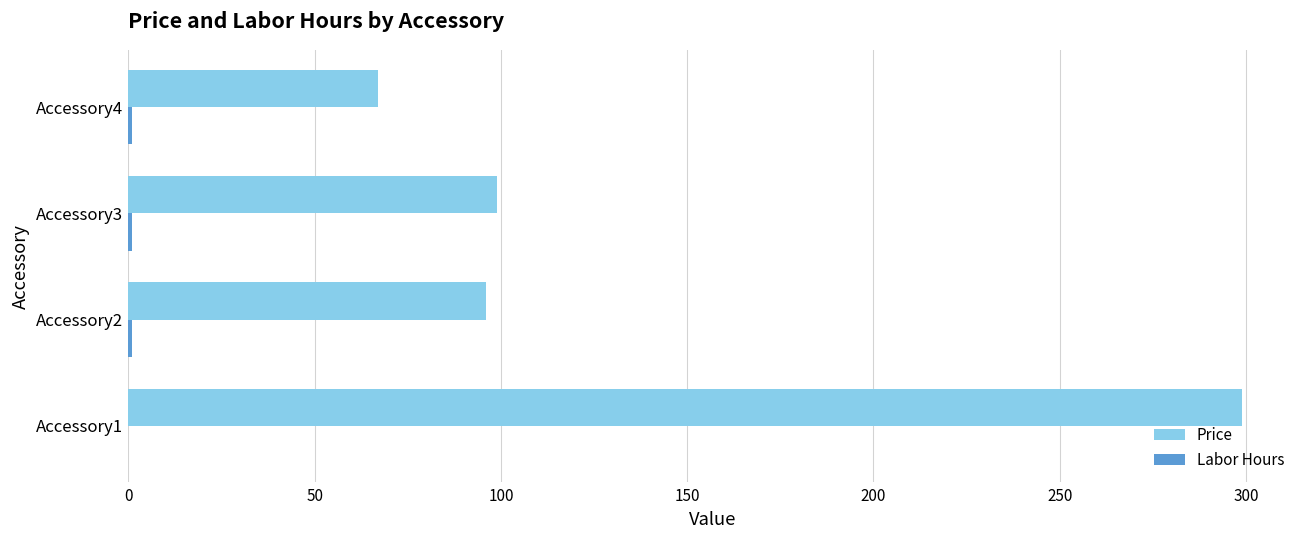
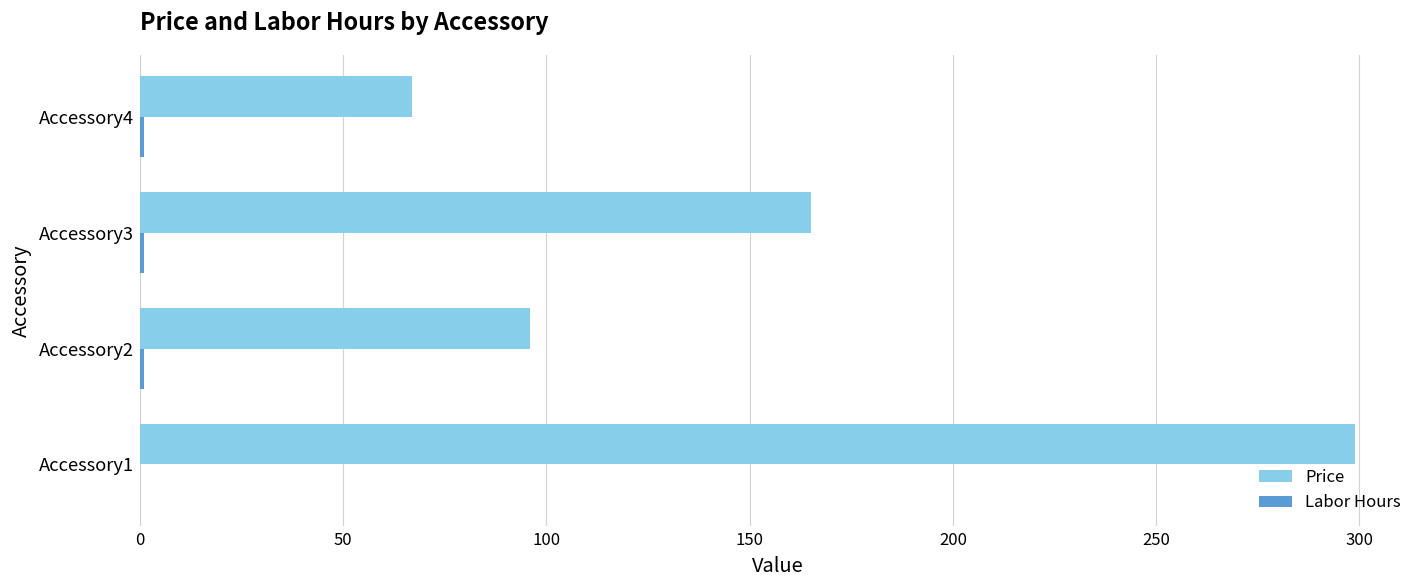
  {
    "Price": {
      "Accessory4": 67,
-     "Accessory3": 99,
+     "Accessory3": 165,
      "Accessory2": 96,
      "Accessory1": 299
    },
    "Labor Hours": {
      "Accessory4": 1,
      "Accessory3": 1,
      "Accessory2": 1,
      "Accessory1": 0
    }
  }
